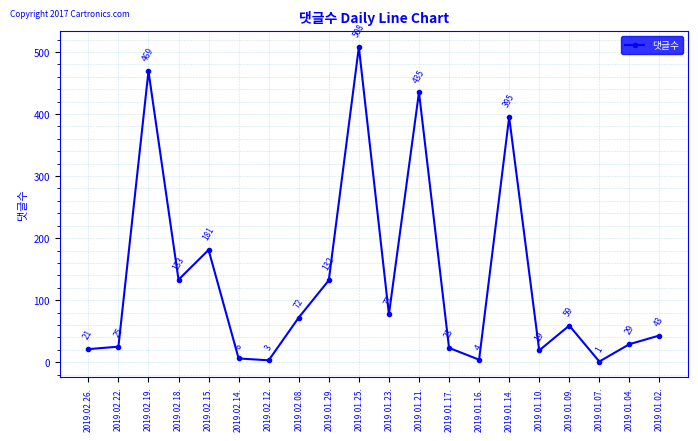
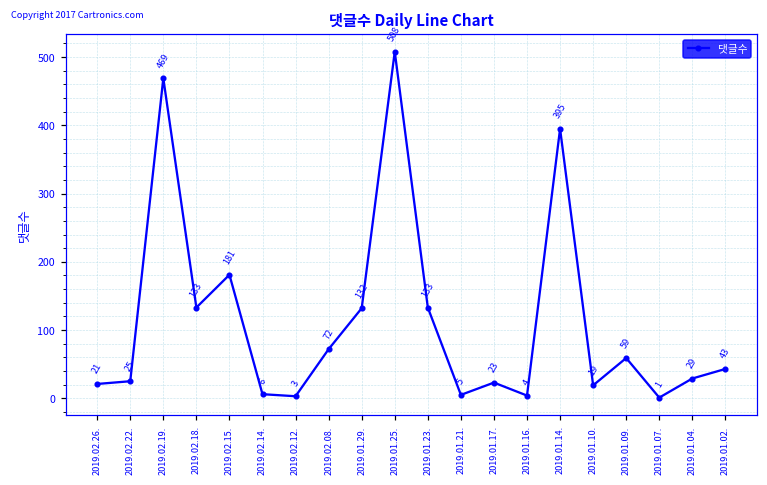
  {
    "2019.02.26.": 21,
    "2019.02.22.": 25,
    "2019.02.19.": 469,
    "2019.02.18.": 133,
    "2019.02.15.": 181,
    "2019.02.14.": 6,
    "2019.02.12.": 3,
    "2019.02.08.": 72,
    "2019.01.29.": 132,
    "2019.01.25.": 508,
-   "2019.01.23.": 77,
-   "2019.01.21.": 435,
+   "2019.01.23.": 133,
+   "2019.01.21.": 5,
    "2019.01.17.": 23,
    "2019.01.16.": 4,
    "2019.01.14.": 395,
    "2019.01.10.": 19,
    "2019.01.09.": 59,
    "2019.01.07.": 1,
    "2019.01.04.": 29,
    "2019.01.02.": 43
  }
